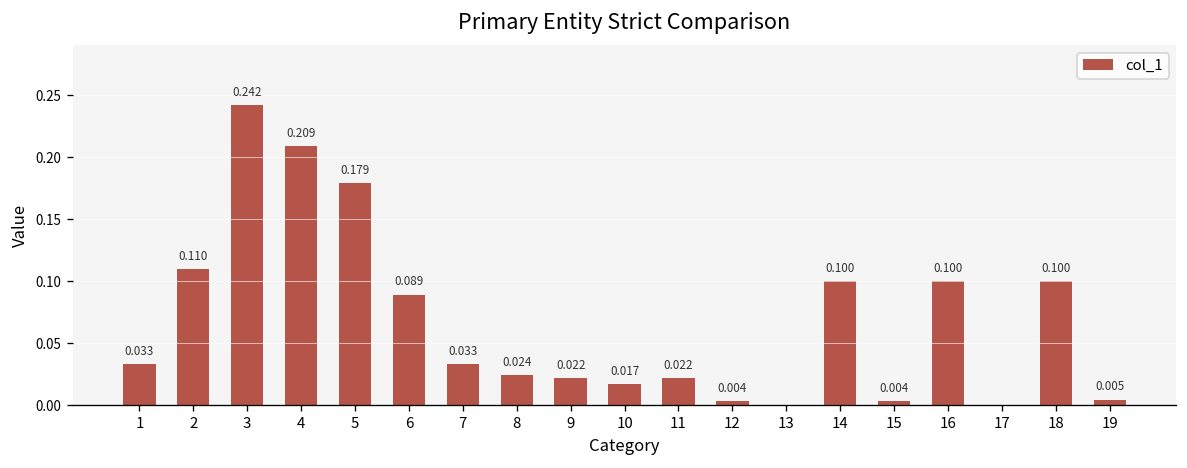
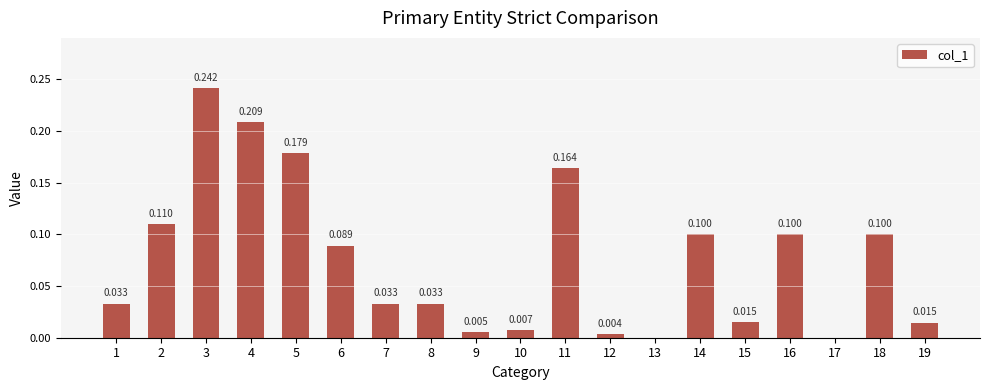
  {
    "1": 0.033,
    "2": 0.110,
    "3": 0.242,
    "4": 0.209,
    "5": 0.179,
    "6": 0.089,
    "7": 0.033,
-   "8": 0.024,
-   "9": 0.022,
-   "10": 0.017,
-   "11": 0.022,
+   "8": 0.033,
+   "9": 0.005,
+   "10": 0.007,
+   "11": 0.164,
    "12": 0.004,
    "14": 0.100,
-   "15": 0.004,
+   "15": 0.015,
    "16": 0.100,
    "18": 0.100,
-   "19": 0.005
+   "19": 0.015
  }
